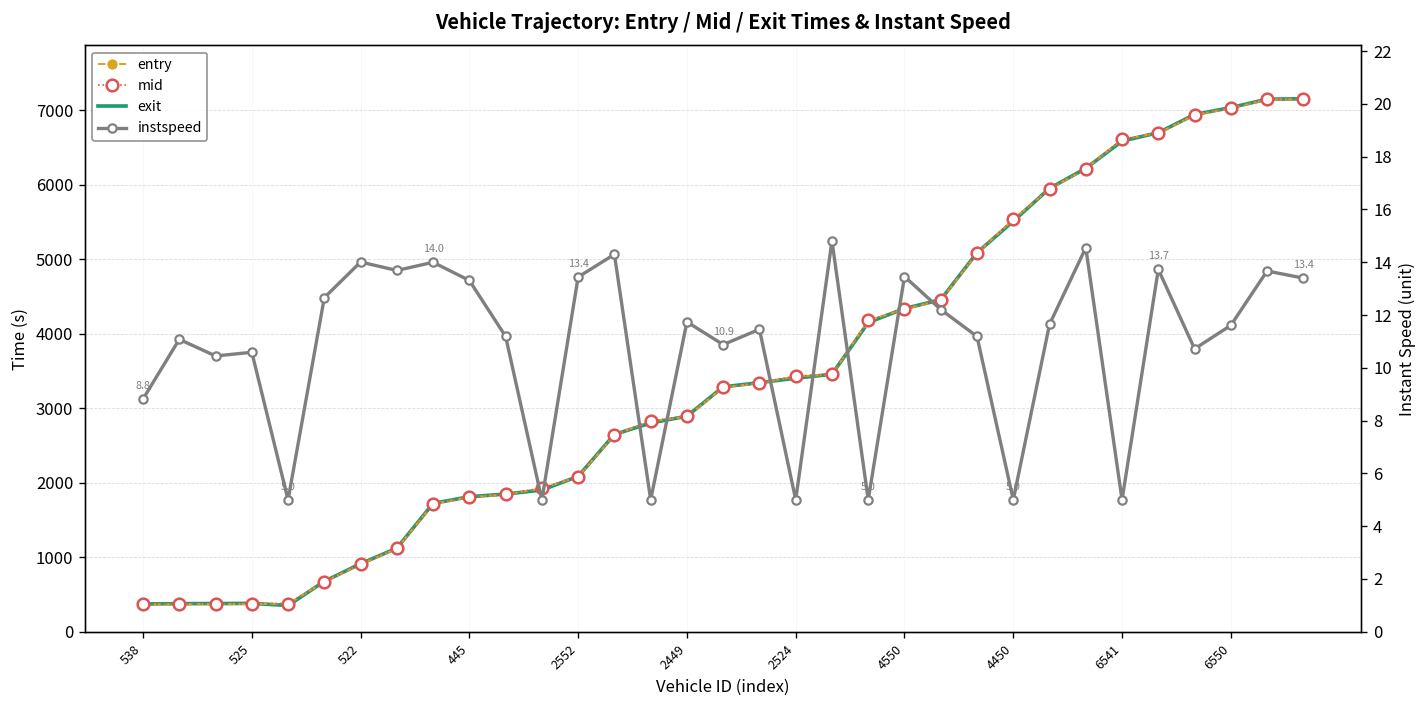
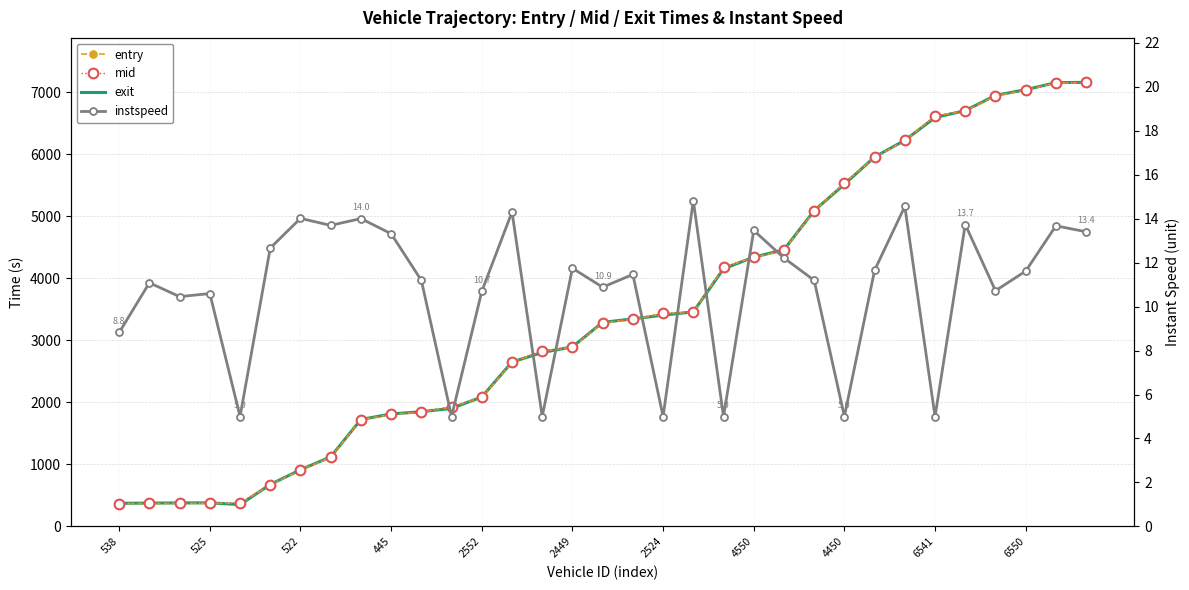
  {
    "instspeed": {
      "538": 8.8,
-     "2552": 13.4,
+     "2552": 10.7,
      "4450": 5.0
    }
  }
